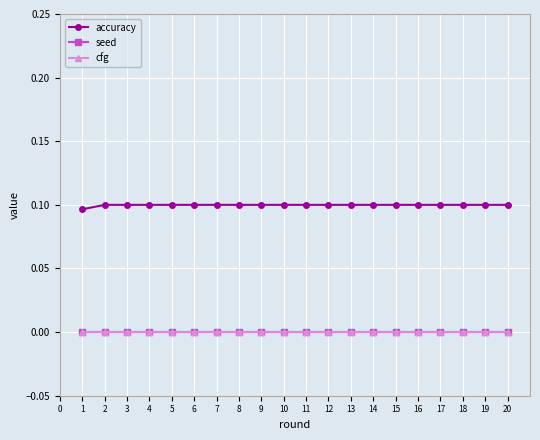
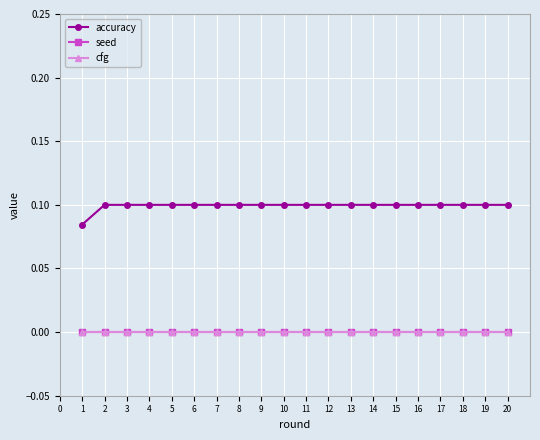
  {
    "accuracy": {
-     "1": 0.097,
+     "1": 0.085,
      "2": 0.100,
      "3": 0.100,
      "4": 0.100,
      "5": 0.100,
      "6": 0.100,
      "7": 0.100,
      "8": 0.100,
      "9": 0.100,
      "10": 0.100,
      "11": 0.100,
      "12": 0.100,
      "13": 0.100,
      "14": 0.100,
      "15": 0.100,
      "16": 0.100,
      "17": 0.100,
      "18": 0.100,
      "19": 0.100,
      "20": 0.100
    },
    "cfg": {
      "1": 0.000,
      "2": 0.000,
      "3": 0.000,
      "4": 0.000,
      "5": 0.000,
      "6": 0.000,
      "7": 0.000,
      "8": 0.000,
      "9": 0.000,
      "10": 0.000,
      "11": 0.000,
      "12": 0.000,
      "13": 0.000,
      "14": 0.000,
      "15": 0.000,
      "16": 0.000,
      "17": 0.000,
      "18": 0.000,
      "19": 0.000,
      "20": 0.000
    }
  }
